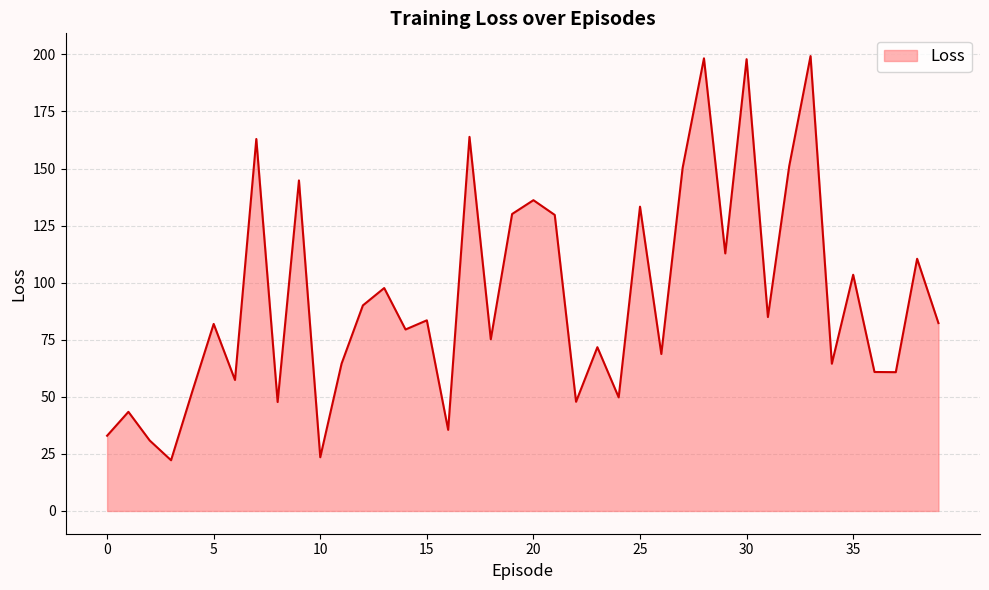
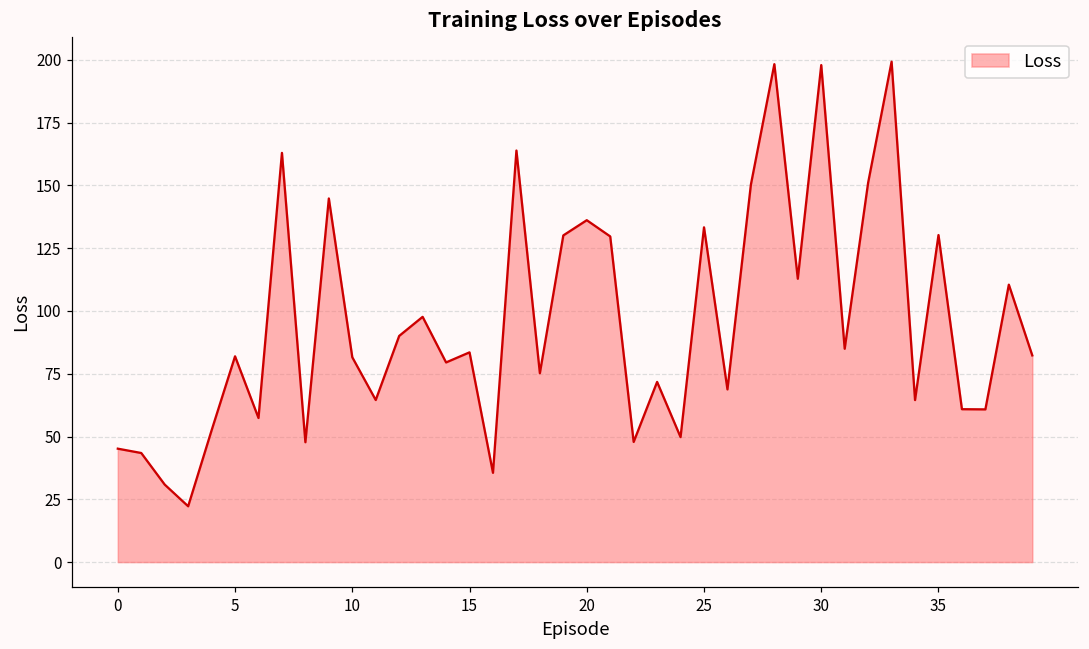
  {
-   "0": 33,
+   "0": 45,
    "5": 82,
-   "10": 24,
+   "10": 82,
    "15": 84,
    "20": 136,
    "25": 133,
    "30": 198,
-   "35": 103
+   "35": 130
  }
